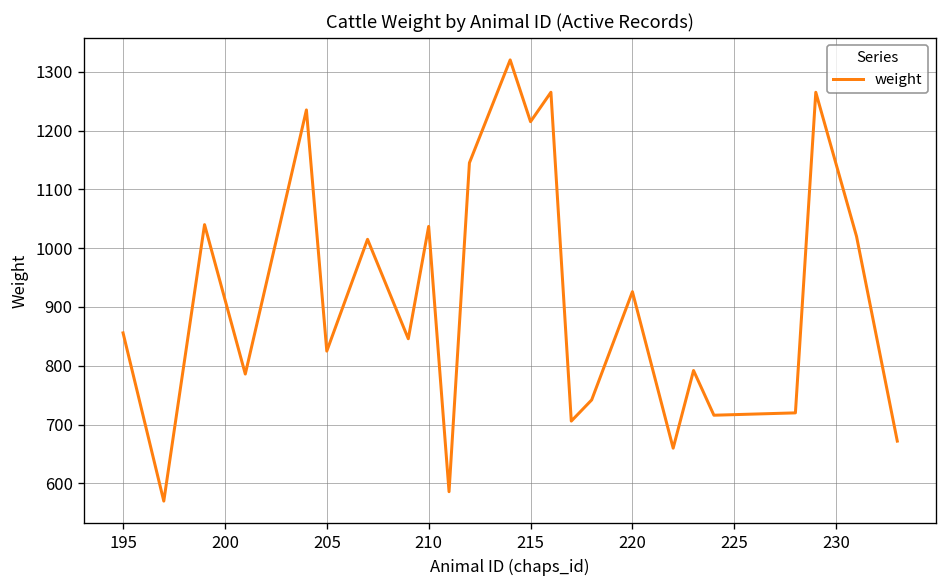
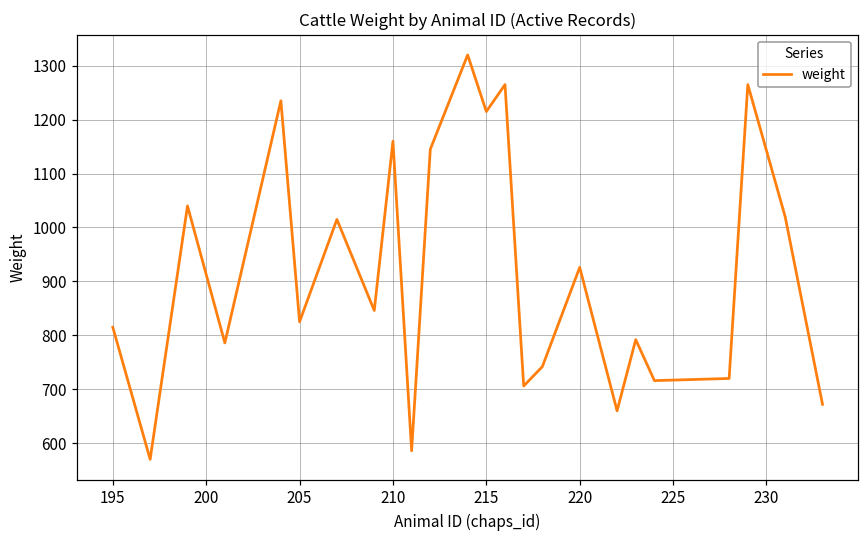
  {
-   "195": 860,
+   "195": 820,
    "205": 830,
-   "210": 1040,
+   "210": 1160,
    "215": 1220,
    "220": 930
  }
